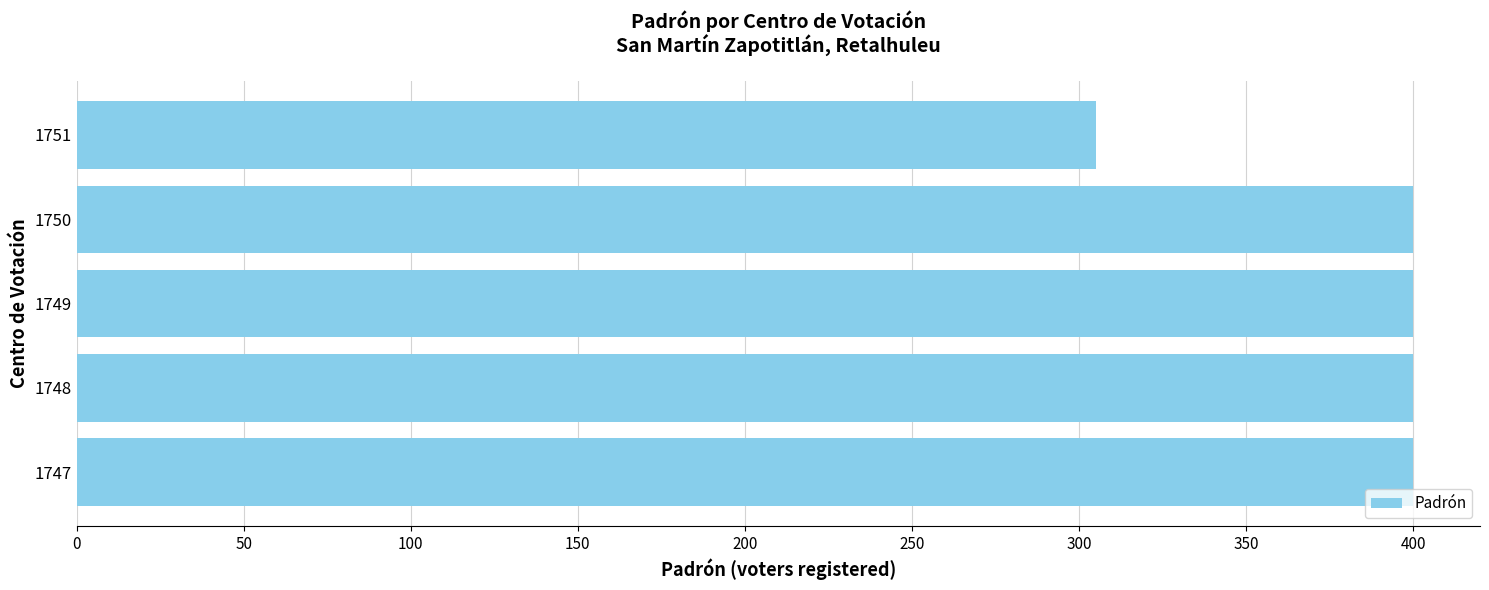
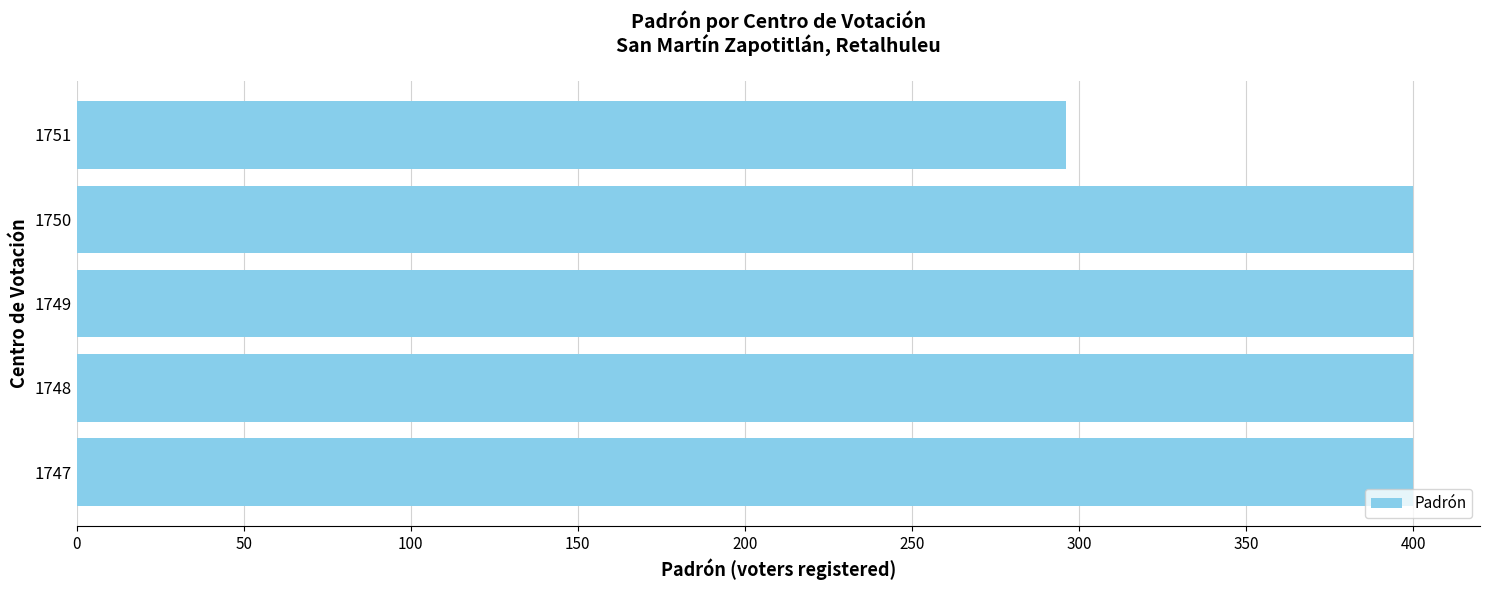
  {
-   "1751": 305,
+   "1751": 296,
    "1750": 400,
    "1749": 400,
    "1748": 400,
    "1747": 400
  }
